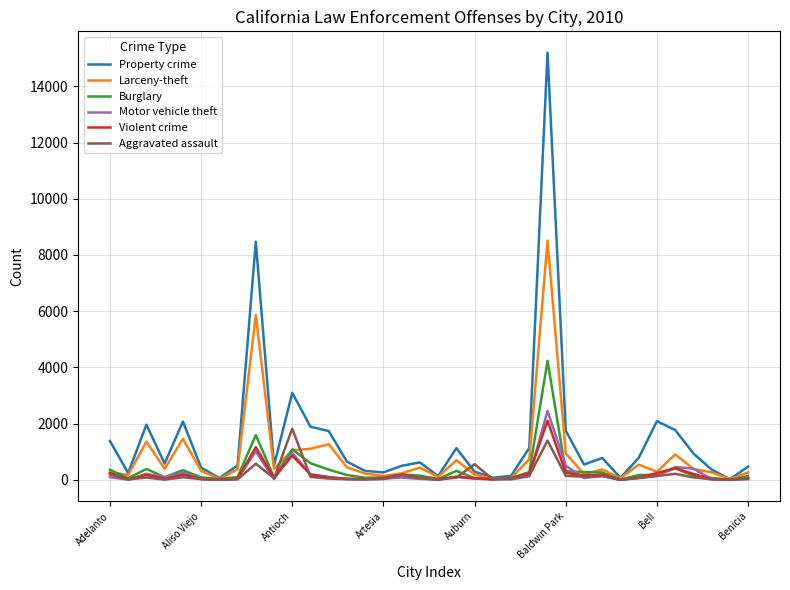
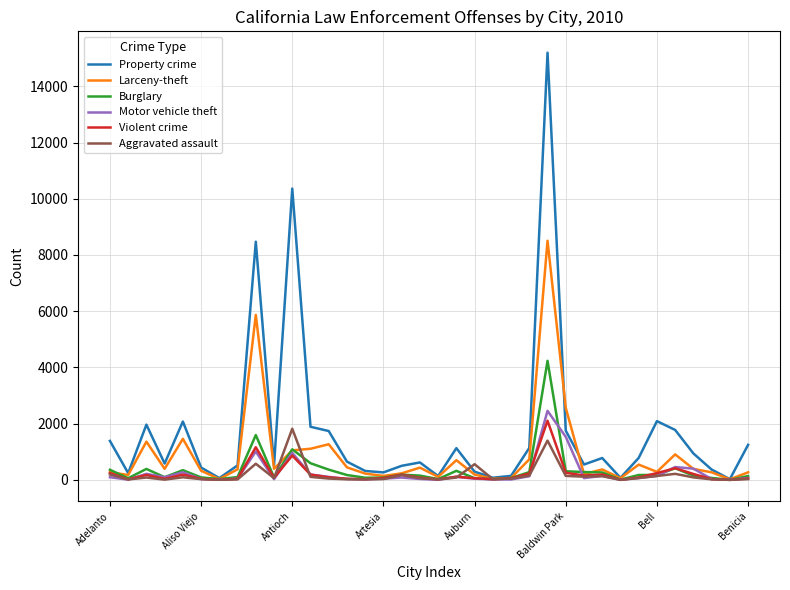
  {
    "Property crime": {
      "Adelanto": 1400,
      "Aliso Viejo": 400,
-     "Antioch": 3100,
+     "Antioch": 10400,
      "Artesia": 300,
      "Auburn": 300,
      "Baldwin Park": 1800,
      "Bell": 2100,
-     "Benicia": 500
+     "Benicia": 1200
    },
    "Larceny-theft": {
      "Aliso Viejo": 300,
      "Auburn": 200,
-     "Baldwin Park": 900,
+     "Baldwin Park": 2600,
      "Benicia": 300
    },
    "Motor vehicle theft": {
      "Adelanto": 100,
-     "Baldwin Park": 500
+     "Baldwin Park": 1500
    },
    "Violent crime": {
      "Antioch": 900
    },
    "Aggravated assault": {
      "Antioch": 1800,
      "Auburn": 600,
      "Baldwin Park": 100
    }
  }
